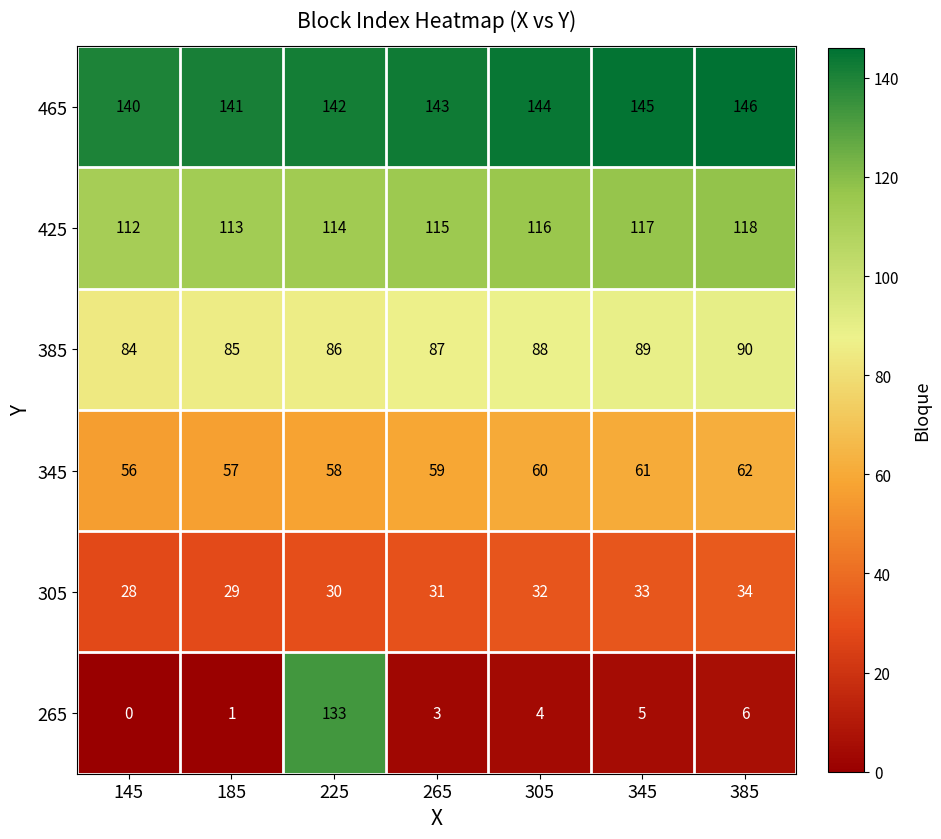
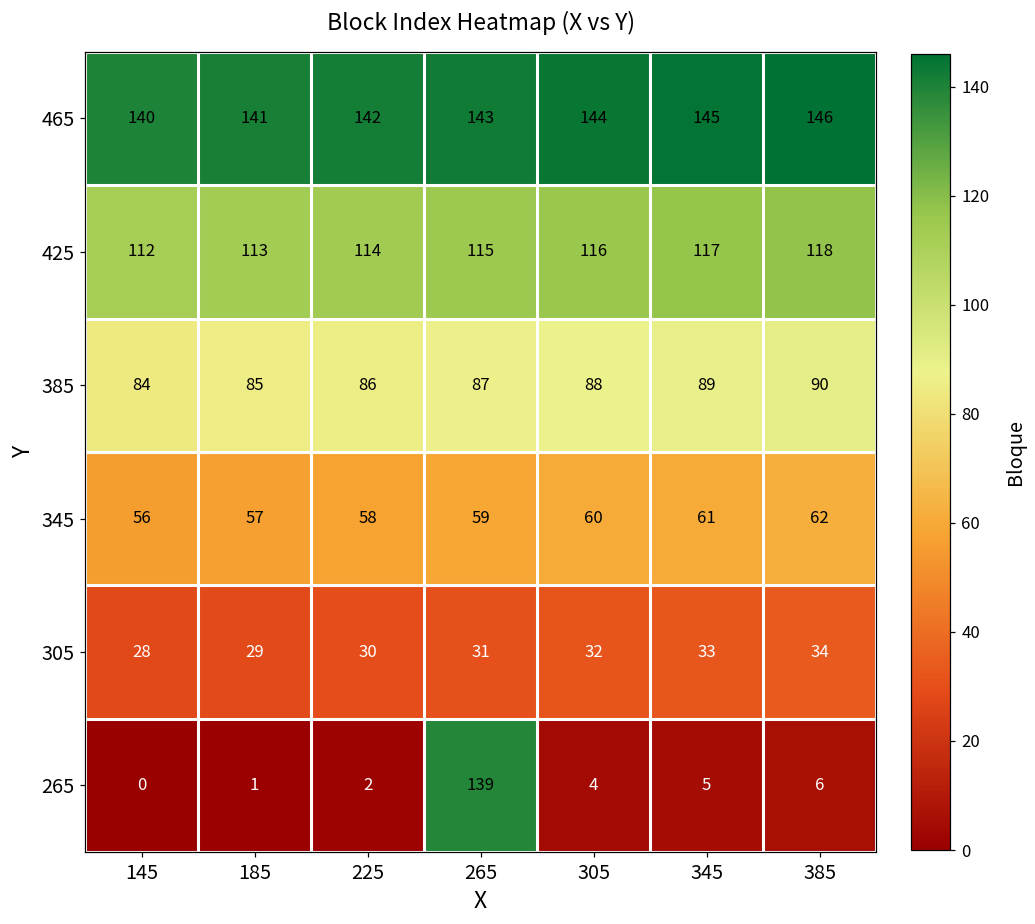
  {
    "465": {
      "145": 140,
      "185": 141,
      "225": 142,
      "265": 143,
      "305": 144,
      "345": 145,
      "385": 146
    },
    "425": {
      "145": 112,
      "185": 113,
      "225": 114,
      "265": 115,
      "305": 116,
      "345": 117,
      "385": 118
    },
    "385": {
      "145": 84,
      "185": 85,
      "225": 86,
      "265": 87,
      "305": 88,
      "345": 89,
      "385": 90
    },
    "345": {
      "145": 56,
      "185": 57,
      "225": 58,
      "265": 59,
      "305": 60,
      "345": 61,
      "385": 62
    },
    "305": {
      "145": 28,
      "185": 29,
      "225": 30,
      "265": 31,
      "305": 32,
      "345": 33,
      "385": 34
    },
    "265": {
      "145": 0,
      "185": 1,
-     "225": 133,
-     "265": 3,
+     "225": 2,
+     "265": 139,
      "305": 4,
      "345": 5,
      "385": 6
    }
  }
